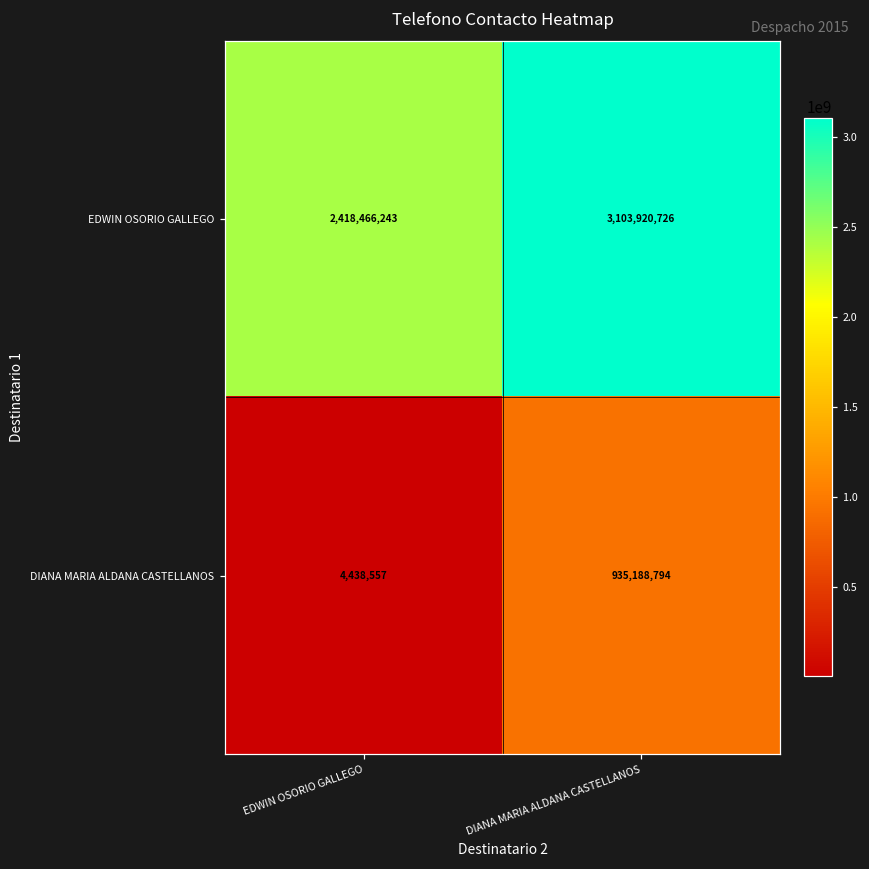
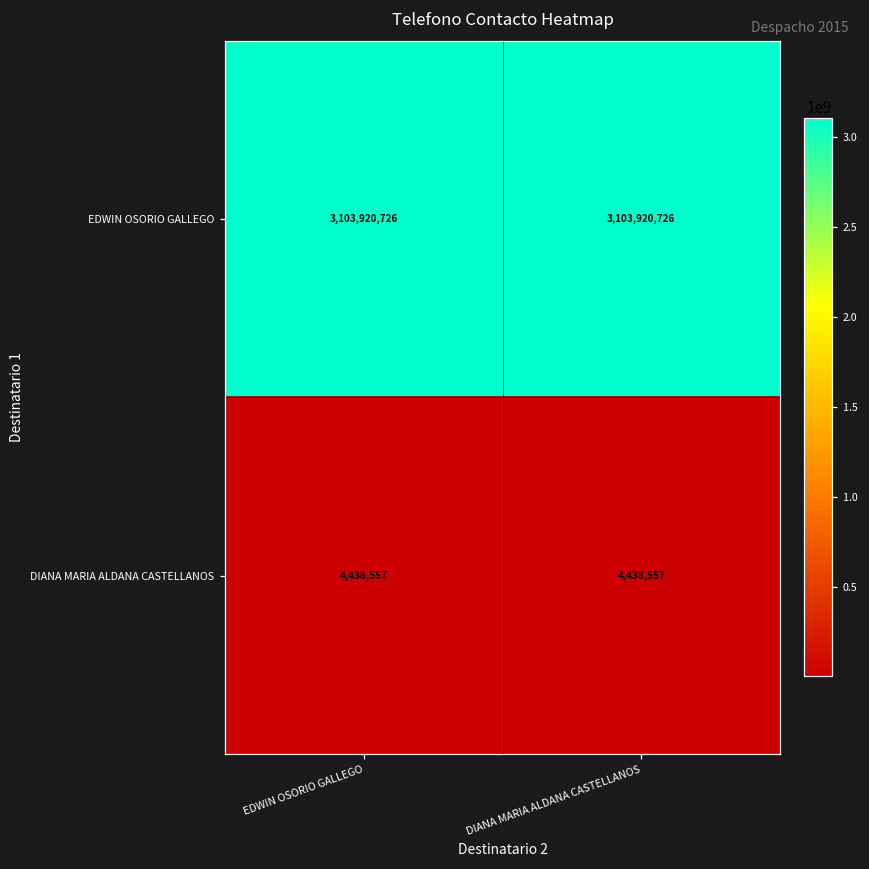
  {
    "EDWIN OSORIO GALLEGO": {
-     "EDWIN OSORIO GALLEGO": "2,418,466,243",
+     "EDWIN OSORIO GALLEGO": "3,103,920,726",
      "DIANA MARIA ALDANA CASTELLANOS": "3,103,920,726"
    },
    "DIANA MARIA ALDANA CASTELLANOS": {
      "EDWIN OSORIO GALLEGO": "4,438,557",
-     "DIANA MARIA ALDANA CASTELLANOS": "935,188,794"
+     "DIANA MARIA ALDANA CASTELLANOS": "4,438,557"
    }
  }
